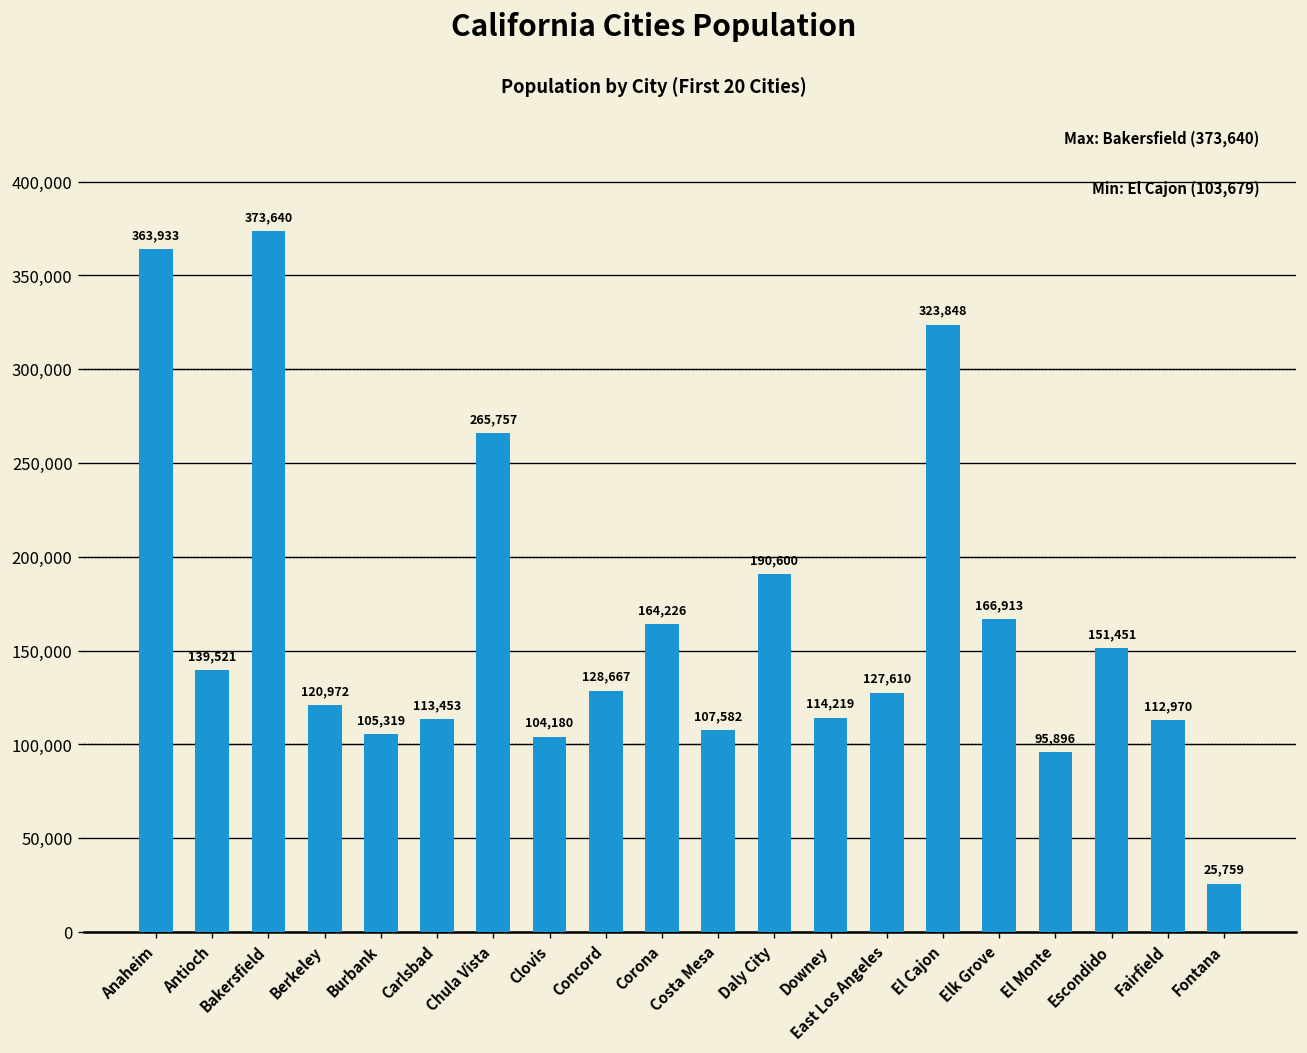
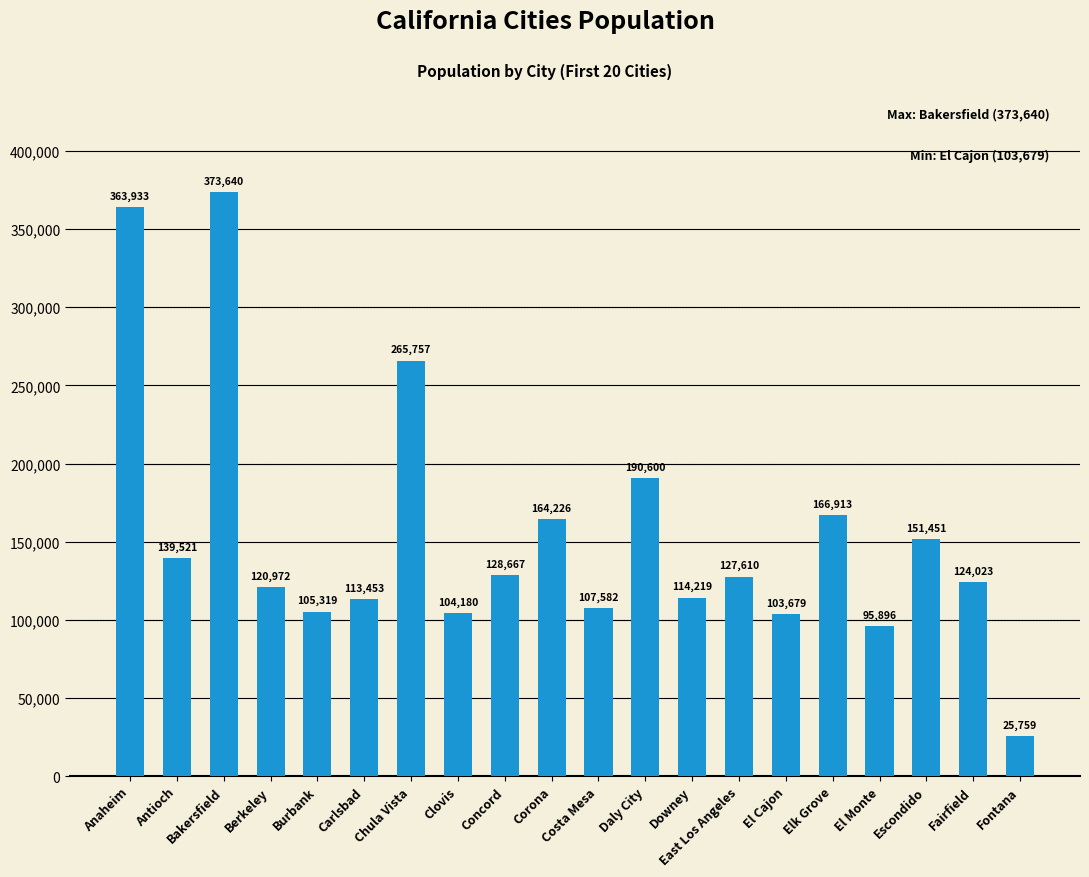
  {
    "Anaheim": "363,933",
    "Antioch": "139,521",
    "Bakersfield": "373,640",
    "Berkeley": "120,972",
    "Burbank": "105,319",
    "Carlsbad": "113,453",
    "Chula Vista": "265,757",
    "Clovis": "104,180",
    "Concord": "128,667",
    "Corona": "164,226",
    "Costa Mesa": "107,582",
    "Daly City": "190,600",
    "Downey": "114,219",
    "East Los Angeles": "127,610",
-   "El Cajon": "323,848",
+   "El Cajon": "103,679",
    "Elk Grove": "166,913",
    "El Monte": "95,896",
    "Escondido": "151,451",
-   "Fairfield": "112,970",
+   "Fairfield": "124,023",
    "Fontana": "25,759"
  }
